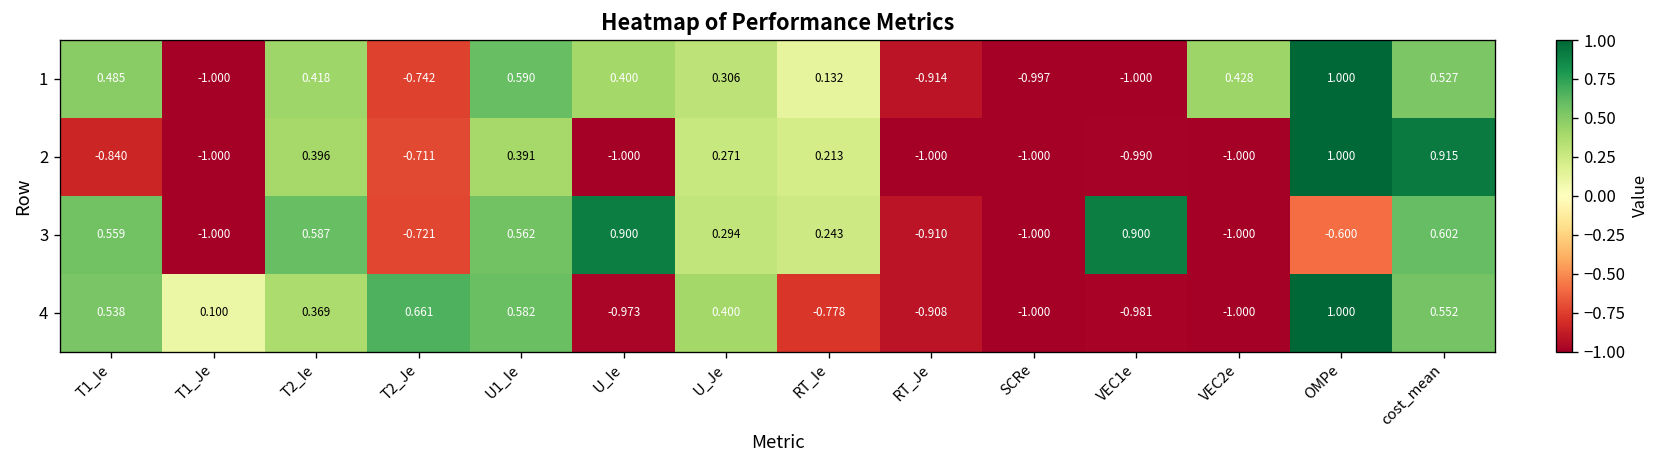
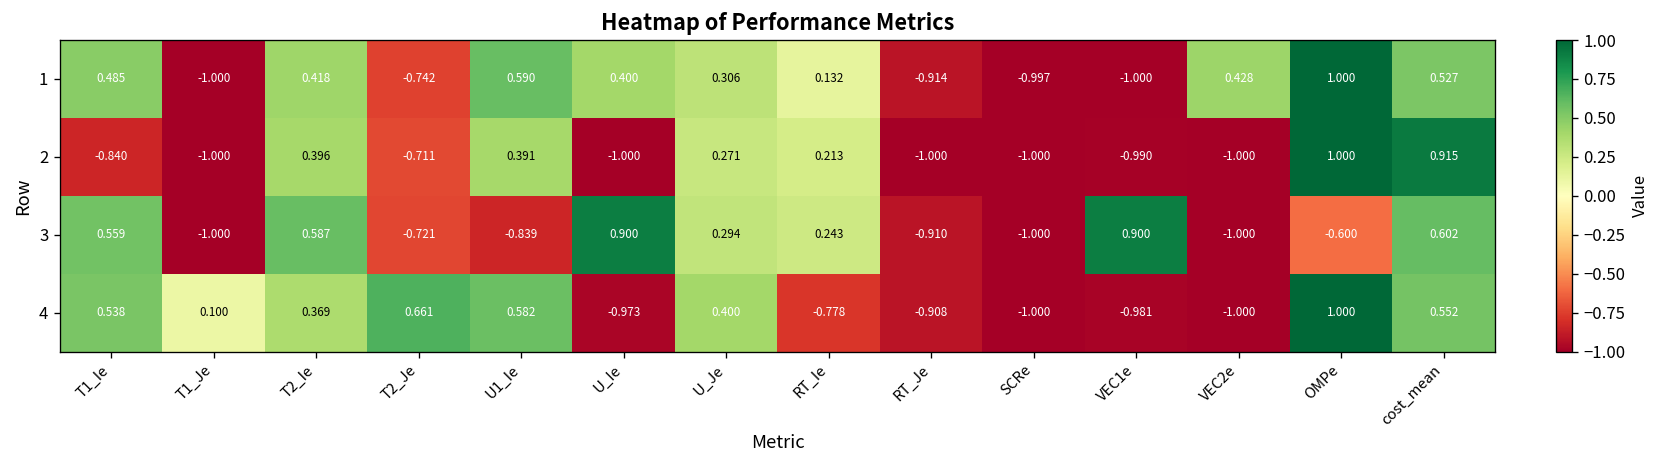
  {
    "1": {
      "T1_Ie": 0.485,
      "T1_Je": -1.000,
      "T2_Ie": 0.418,
      "T2_Je": -0.742,
      "U1_Ie": 0.590,
      "U_Ie": 0.400,
      "U_Je": 0.306,
      "RT_Ie": 0.132,
      "RT_Je": -0.914,
      "SCRe": -0.997,
      "VEC1e": -1.000,
      "VEC2e": 0.428,
      "OMPe": 1.000,
      "cost_mean": 0.527
    },
    "2": {
      "T1_Ie": -0.840,
      "T1_Je": -1.000,
      "T2_Ie": 0.396,
      "T2_Je": -0.711,
      "U1_Ie": 0.391,
      "U_Ie": -1.000,
      "U_Je": 0.271,
      "RT_Ie": 0.213,
      "RT_Je": -1.000,
      "SCRe": -1.000,
      "VEC1e": -0.990,
      "VEC2e": -1.000,
      "OMPe": 1.000,
      "cost_mean": 0.915
    },
    "3": {
      "T1_Ie": 0.559,
      "T1_Je": -1.000,
      "T2_Ie": 0.587,
      "T2_Je": -0.721,
-     "U1_Ie": 0.562,
+     "U1_Ie": -0.839,
      "U_Ie": 0.900,
      "U_Je": 0.294,
      "RT_Ie": 0.243,
      "RT_Je": -0.910,
      "SCRe": -1.000,
      "VEC1e": 0.900,
      "VEC2e": -1.000,
      "OMPe": -0.600,
      "cost_mean": 0.602
    },
    "4": {
      "T1_Ie": 0.538,
      "T1_Je": 0.100,
      "T2_Ie": 0.369,
      "T2_Je": 0.661,
      "U1_Ie": 0.582,
      "U_Ie": -0.973,
      "U_Je": 0.400,
      "RT_Ie": -0.778,
      "RT_Je": -0.908,
      "SCRe": -1.000,
      "VEC1e": -0.981,
      "VEC2e": -1.000,
      "OMPe": 1.000,
      "cost_mean": 0.552
    }
  }
